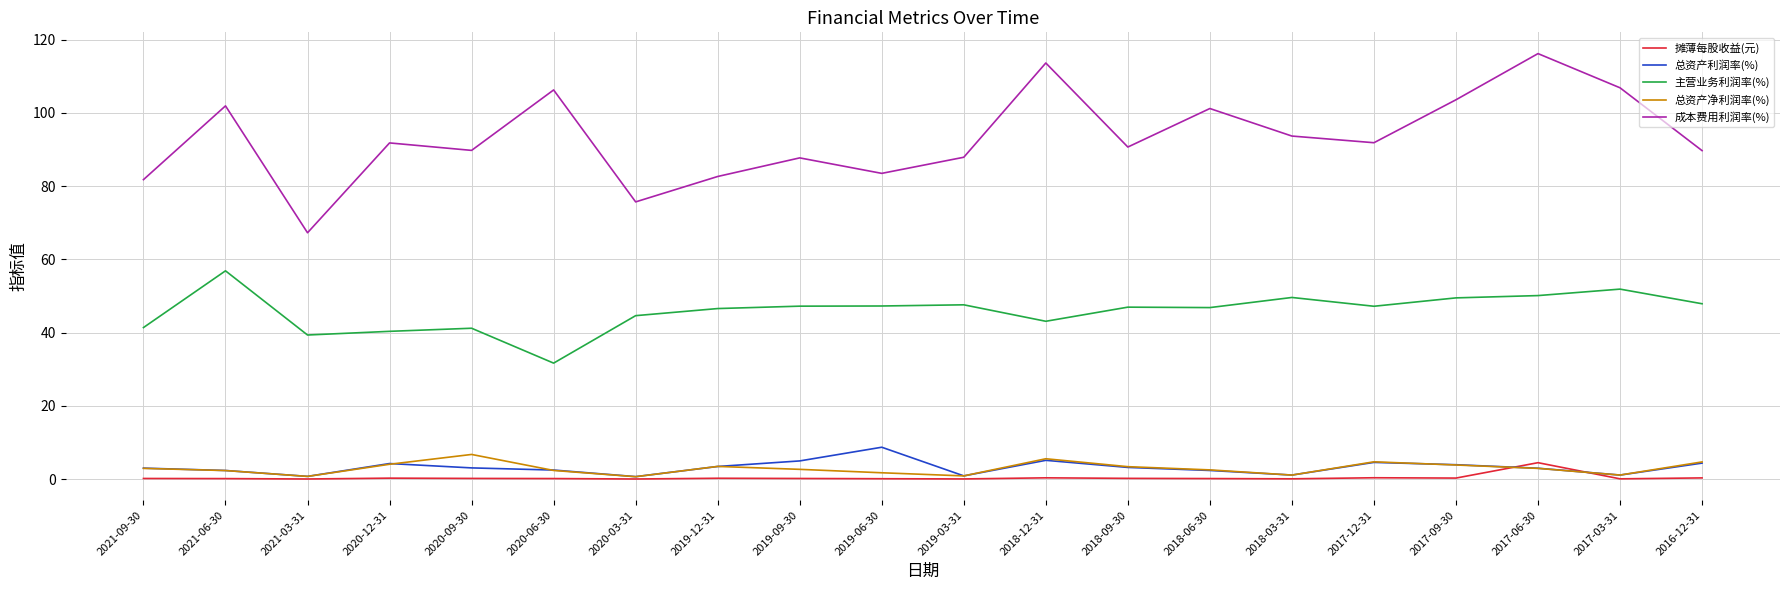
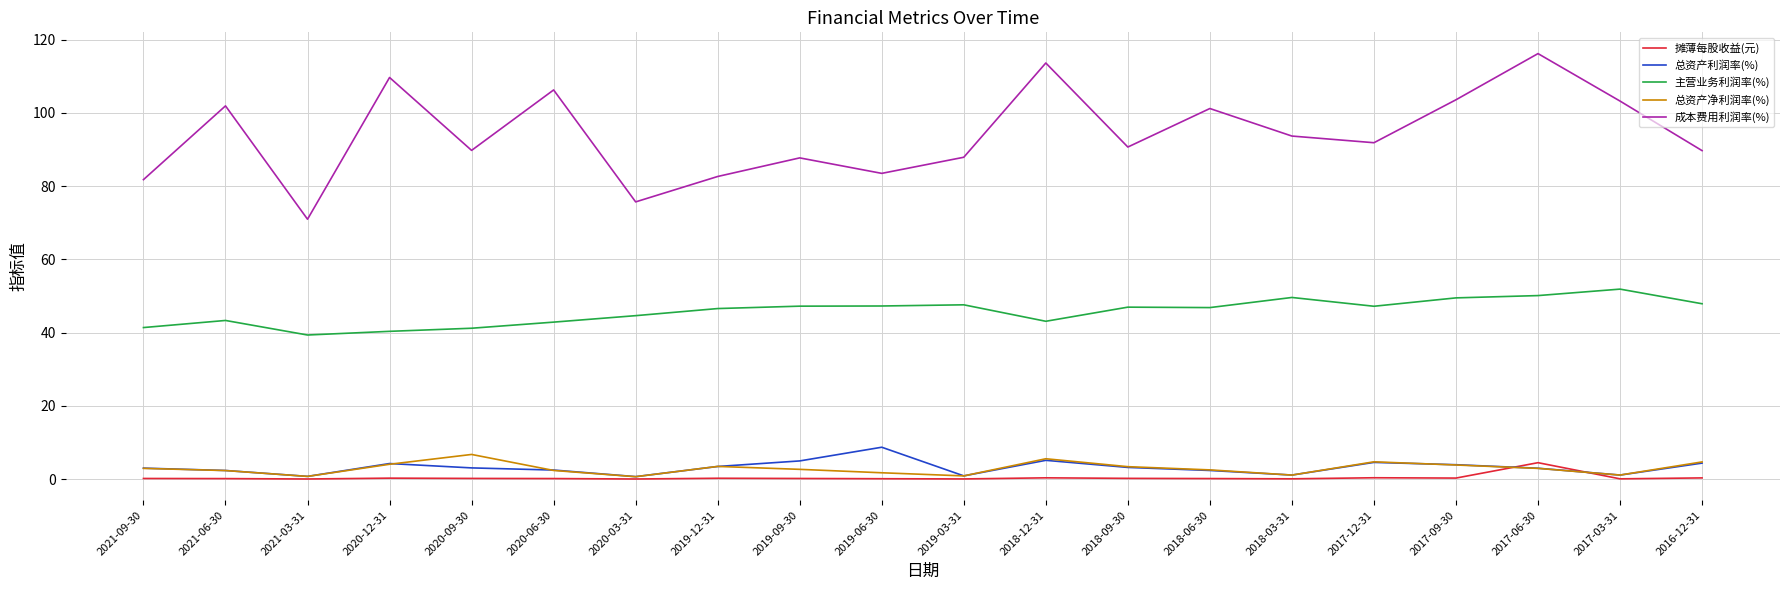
  {
    "摊薄每股收益(元)": {
      "2021-09-30": 0,
      "2021-06-30": 0,
      "2021-03-31": 0,
      "2020-12-31": 0,
      "2020-09-30": 0,
      "2020-06-30": 0,
      "2019-12-31": 0,
      "2019-09-30": 0,
      "2019-06-30": 0,
      "2019-03-31": 0,
      "2018-12-31": 0,
      "2018-09-30": 0,
      "2018-06-30": 0,
      "2018-03-31": 0,
      "2017-12-31": 0,
      "2017-09-30": 0,
      "2017-06-30": 4,
      "2017-03-31": 0,
      "2016-12-31": 0
    },
    "总资产利润率(%)": {
      "2020-09-30": 3,
      "2019-09-30": 5,
      "2019-06-30": 9
    },
    "主营业务利润率(%)": {
      "2021-09-30": 41,
-     "2021-06-30": 57,
+     "2021-06-30": 43,
      "2021-03-31": 39,
      "2020-12-31": 40,
      "2020-09-30": 41,
-     "2020-06-30": 32,
+     "2020-06-30": 43,
      "2020-03-31": 45,
      "2019-12-31": 47,
      "2019-09-30": 47,
      "2019-06-30": 47,
      "2019-03-31": 48,
      "2018-12-31": 43,
      "2018-09-30": 47,
      "2018-06-30": 47,
      "2018-03-31": 50,
      "2017-12-31": 47,
      "2017-09-30": 49,
      "2017-06-30": 50,
      "2017-03-31": 52,
      "2016-12-31": 48
    },
    "总资产净利润率(%)": {
      "2020-09-30": 7,
      "2019-09-30": 3,
      "2019-06-30": 2
    },
    "成本费用利润率(%)": {
      "2021-09-30": 82,
      "2021-06-30": 102,
-     "2021-03-31": 67,
-     "2020-12-31": 92,
+     "2021-03-31": 71,
+     "2020-12-31": 110,
      "2020-09-30": 90,
      "2020-06-30": 106,
      "2020-03-31": 76,
      "2019-12-31": 83,
      "2019-09-30": 88,
      "2019-06-30": 83,
      "2019-03-31": 88,
      "2018-12-31": 114,
      "2018-09-30": 91,
      "2018-06-30": 101,
      "2018-03-31": 94,
      "2017-12-31": 92,
      "2017-09-30": 104,
      "2017-06-30": 116,
-     "2017-03-31": 107,
+     "2017-03-31": 103,
      "2016-12-31": 90
    }
  }
